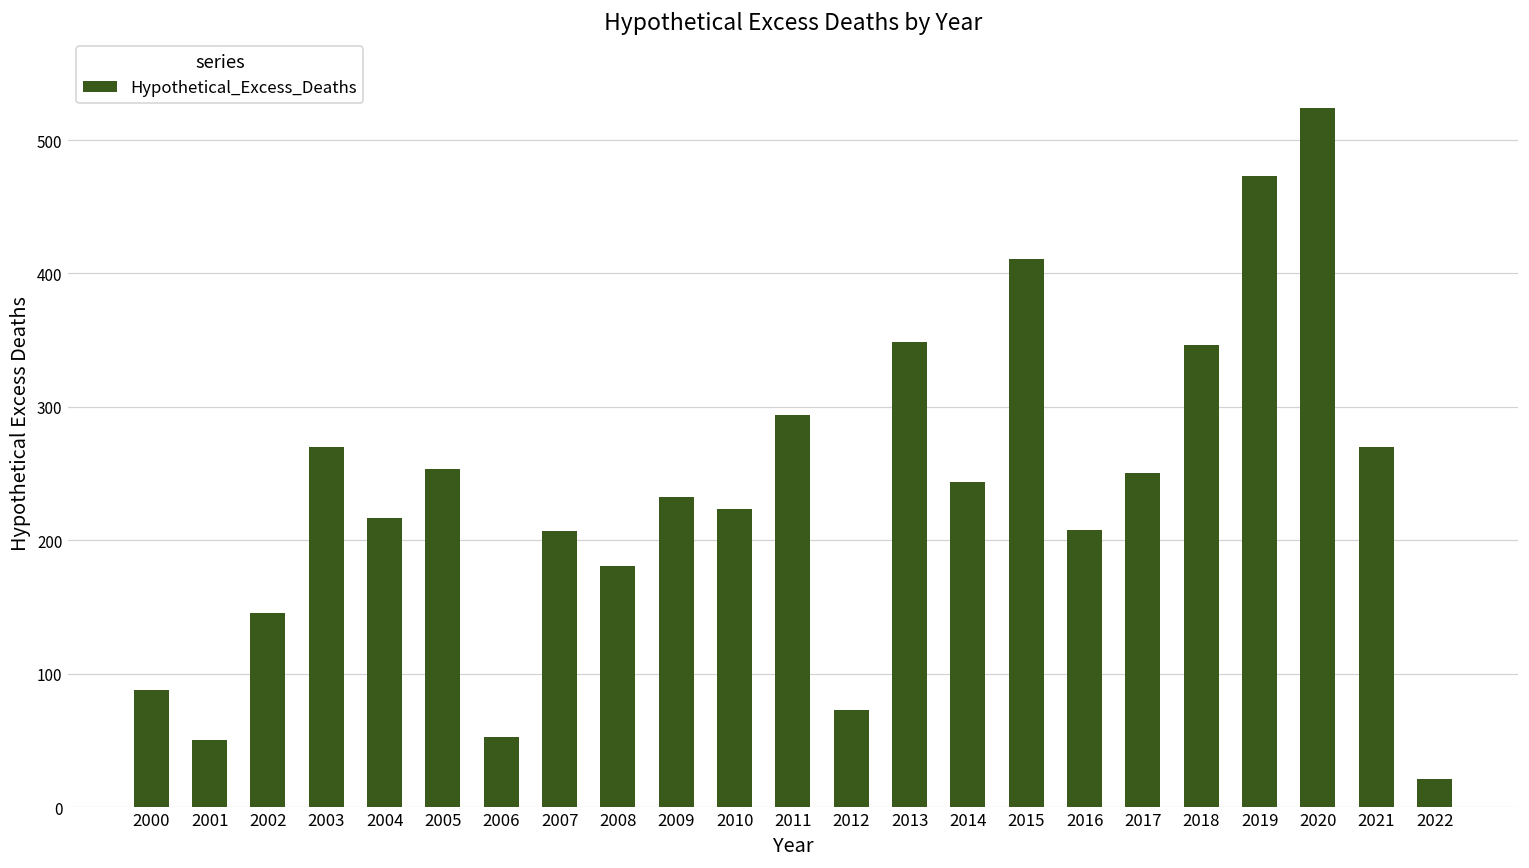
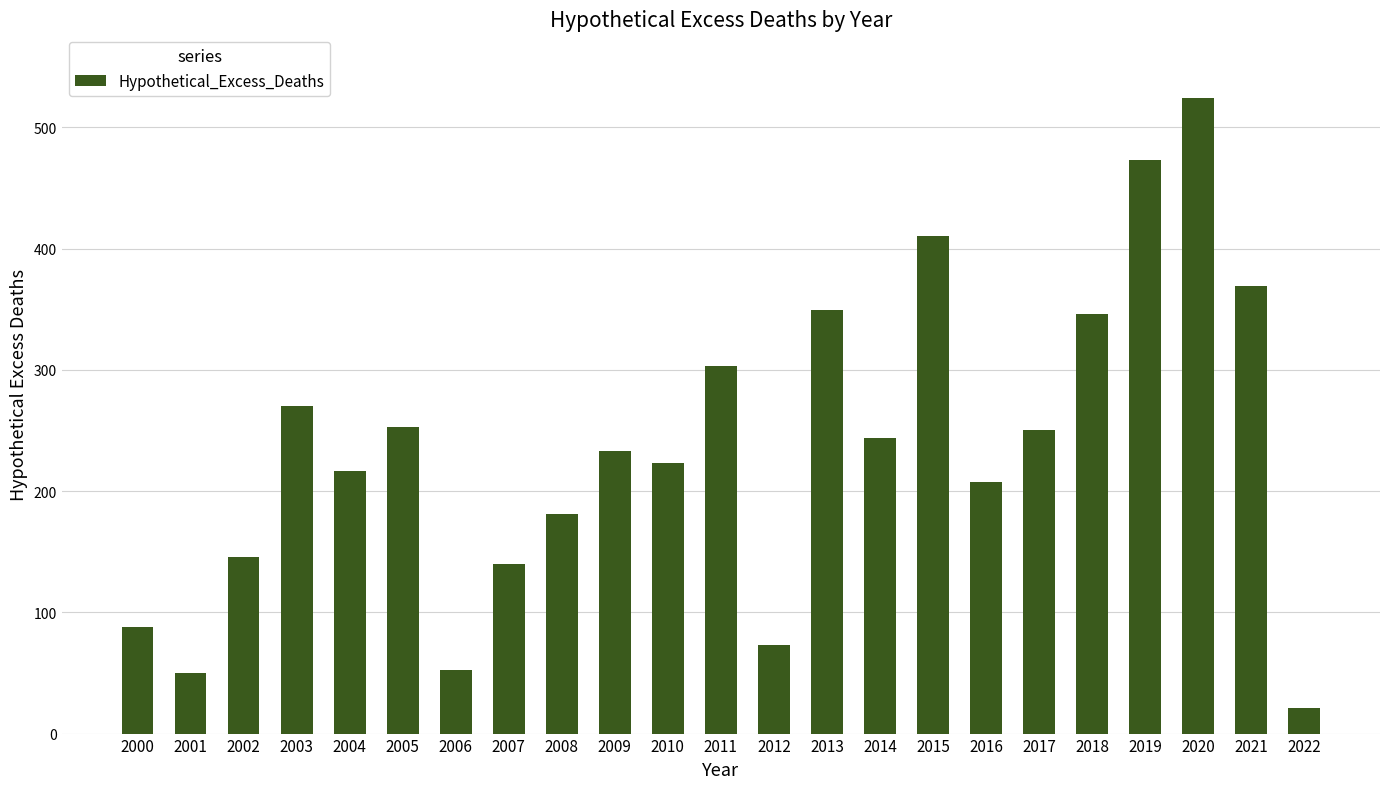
  {
    "2000": 88,
    "2001": 50,
    "2002": 146,
    "2003": 270,
    "2004": 216,
    "2005": 253,
    "2006": 52,
-   "2007": 207,
+   "2007": 140,
    "2008": 181,
    "2009": 233,
    "2010": 223,
-   "2011": 294,
+   "2011": 303,
    "2012": 73,
    "2013": 349,
    "2014": 243,
    "2015": 411,
    "2016": 208,
    "2017": 250,
    "2018": 346,
    "2019": 473,
    "2020": 524,
-   "2021": 270,
+   "2021": 369,
    "2022": 21
  }
